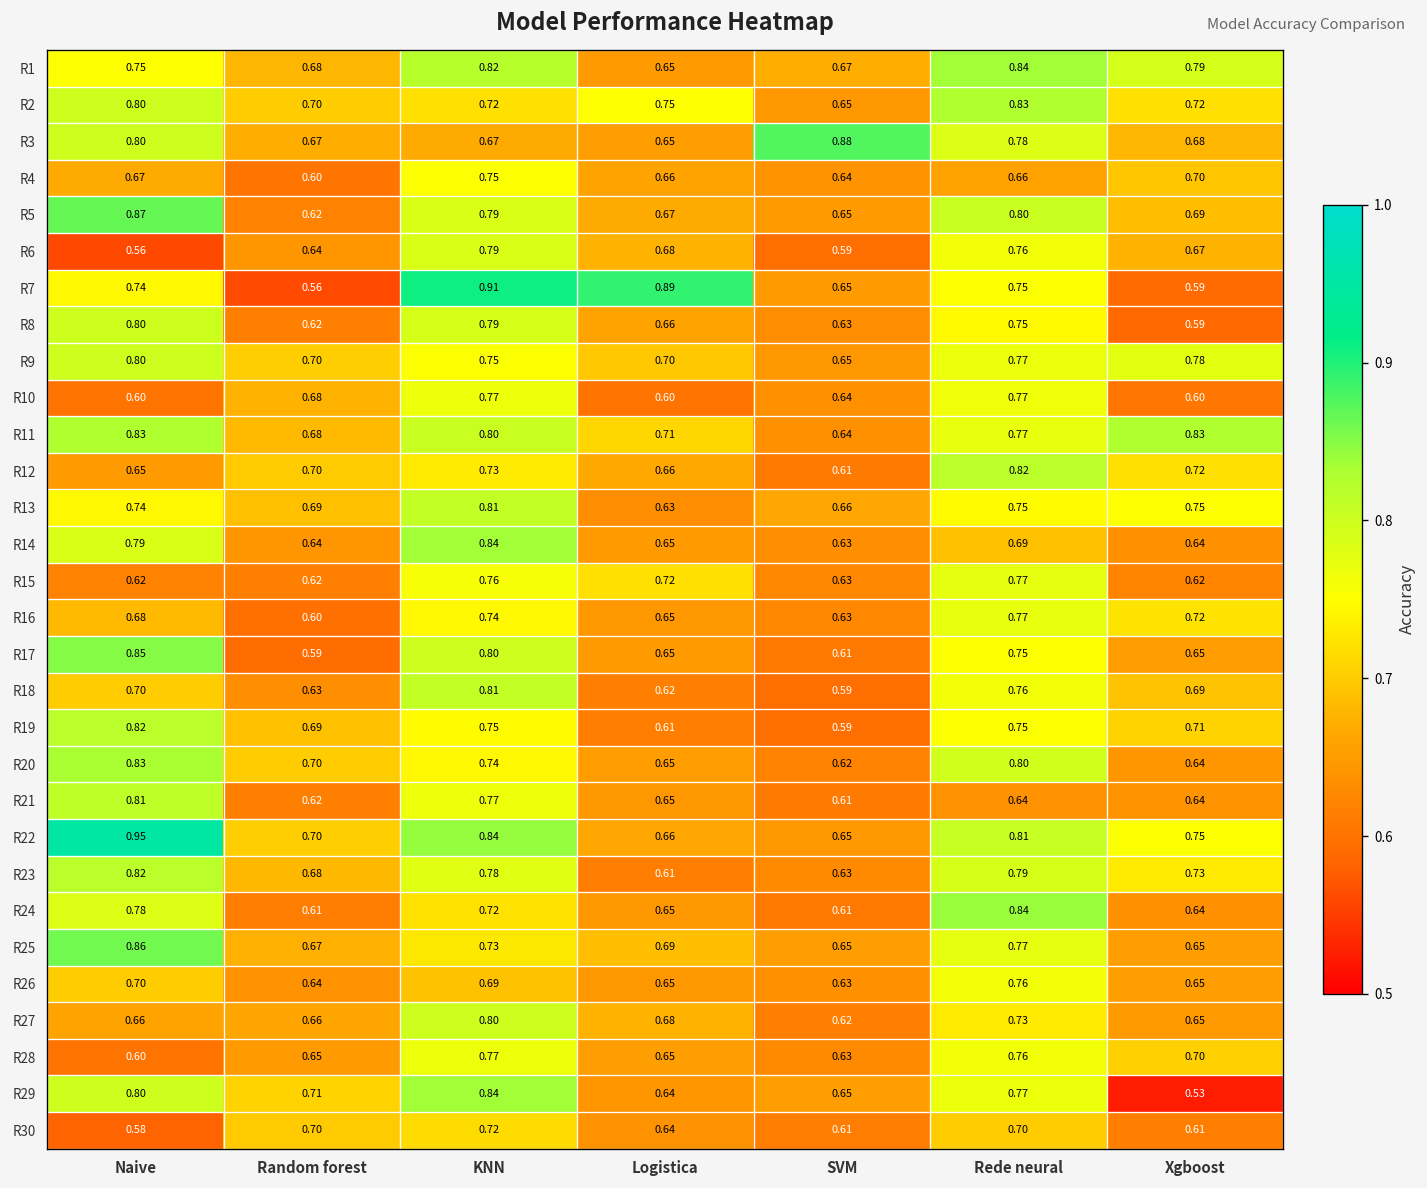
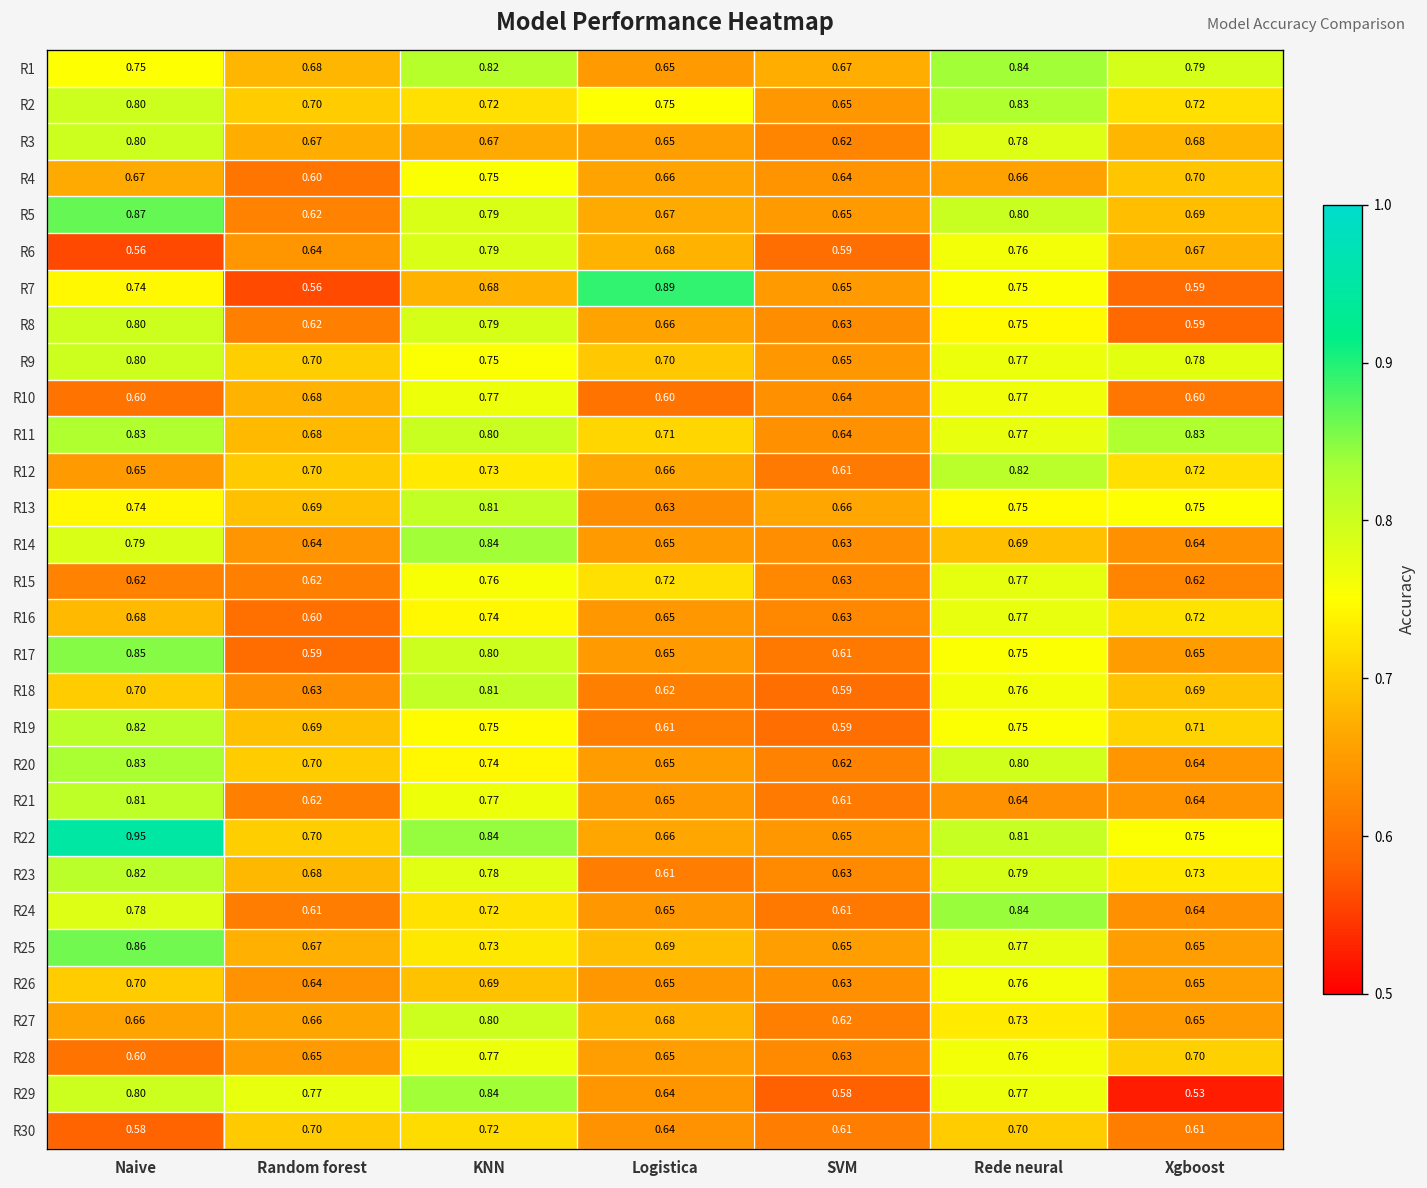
  {
    "R3": {
      "Naive": 0.80,
      "Random forest": 0.67,
      "KNN": 0.67,
      "Logistica": 0.65,
-     "SVM": 0.88,
+     "SVM": 0.62,
      "Rede neural": 0.78,
      "Xgboost": 0.68
    },
    "R7": {
      "Naive": 0.74,
      "Random forest": 0.56,
-     "KNN": 0.91,
+     "KNN": 0.68,
      "Logistica": 0.89,
      "SVM": 0.65,
      "Rede neural": 0.75,
      "Xgboost": 0.59
    },
    "R29": {
      "Naive": 0.80,
-     "Random forest": 0.71,
+     "Random forest": 0.77,
      "KNN": 0.84,
      "Logistica": 0.64,
-     "SVM": 0.65,
+     "SVM": 0.58,
      "Rede neural": 0.77,
      "Xgboost": 0.53
    }
  }
